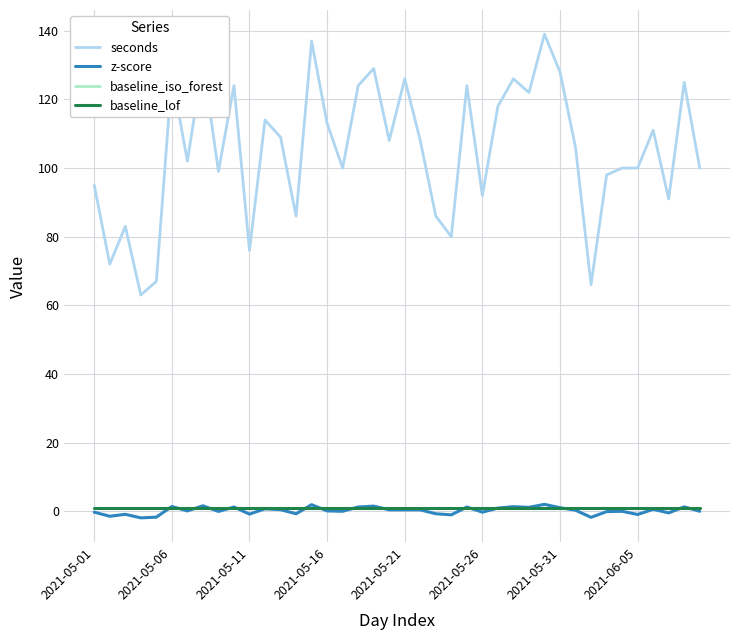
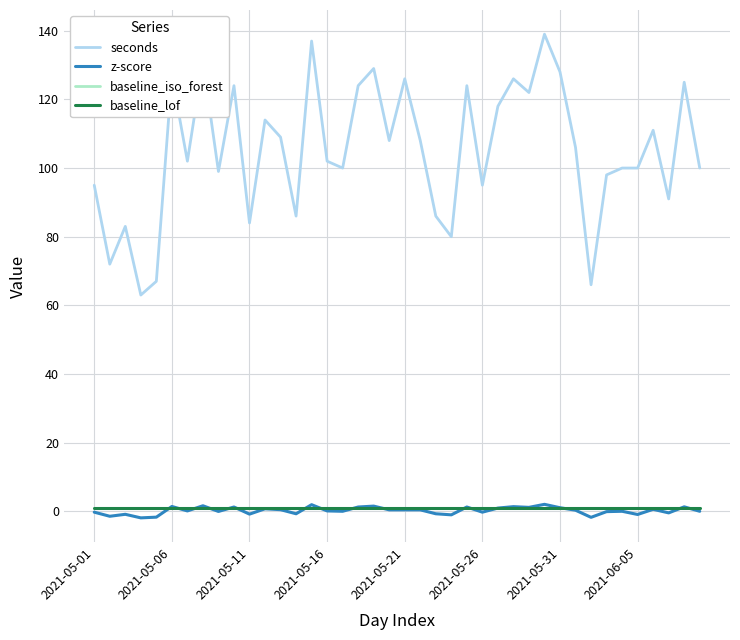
  {
    "seconds": {
      "2021-05-01": 95,
-     "2021-05-11": 76,
-     "2021-05-16": 113,
+     "2021-05-11": 84,
+     "2021-05-16": 102,
      "2021-05-21": 126,
-     "2021-05-26": 92,
+     "2021-05-26": 95,
      "2021-05-31": 128,
      "2021-06-05": 100
    },
    "z-score": {
      "2021-05-01": 0,
      "2021-05-11": -1,
      "2021-05-16": 0,
      "2021-05-26": 0,
      "2021-06-05": -1
    },
    "baseline_lof": {
      "2021-05-01": 1,
      "2021-05-11": 1,
      "2021-05-16": 1,
      "2021-05-26": 1,
      "2021-06-05": 1
    }
  }
